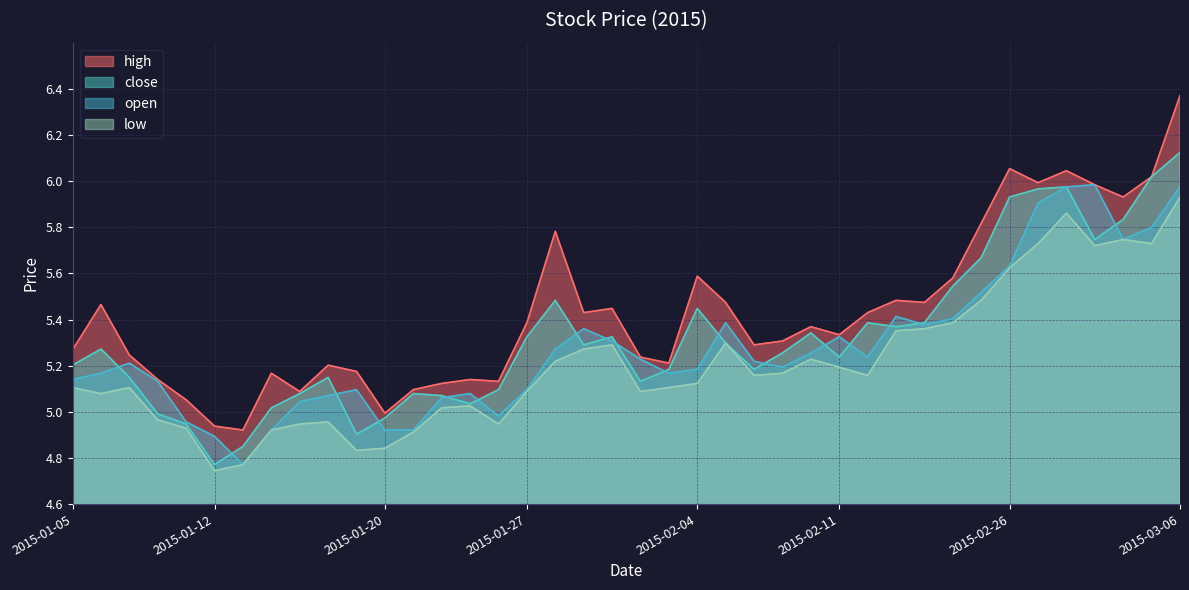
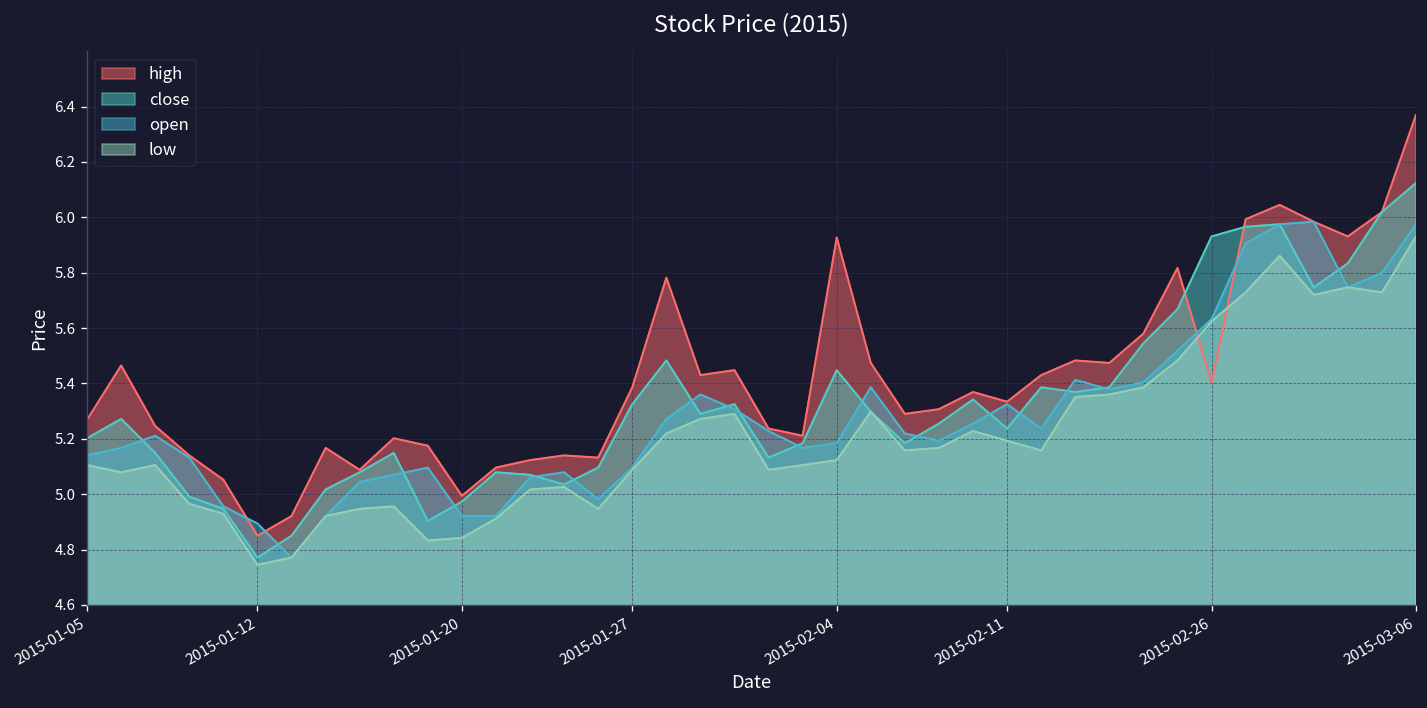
  {
    "high": {
      "2015-01-05": 5.27,
-     "2015-01-12": 4.94,
+     "2015-01-12": 4.85,
      "2015-01-20": 4.99,
      "2015-01-27": 5.39,
-     "2015-02-04": 5.59,
-     "2015-02-26": 6.05,
+     "2015-02-04": 5.93,
+     "2015-02-26": 5.40,
      "2015-03-06": 6.37
    }
  }
